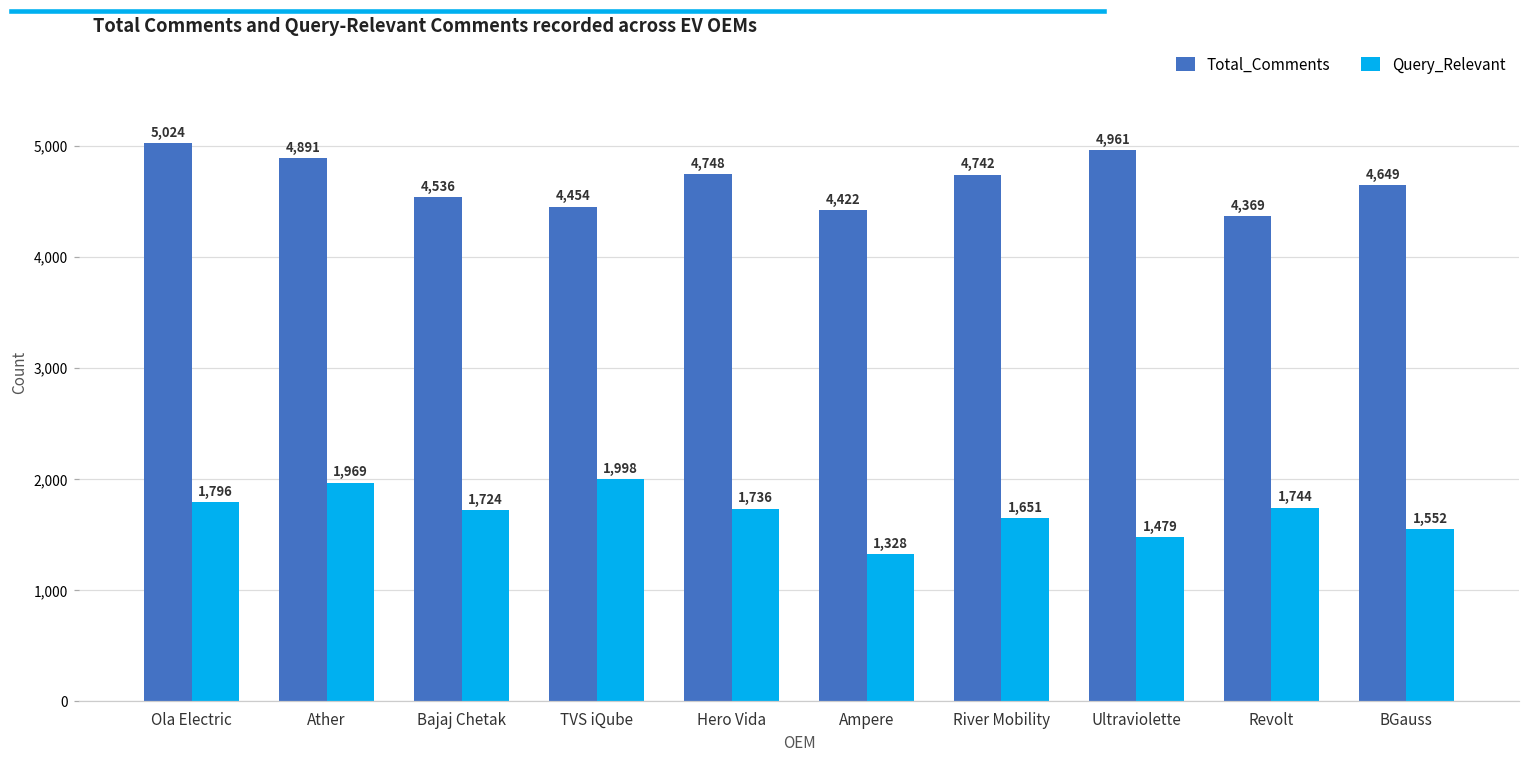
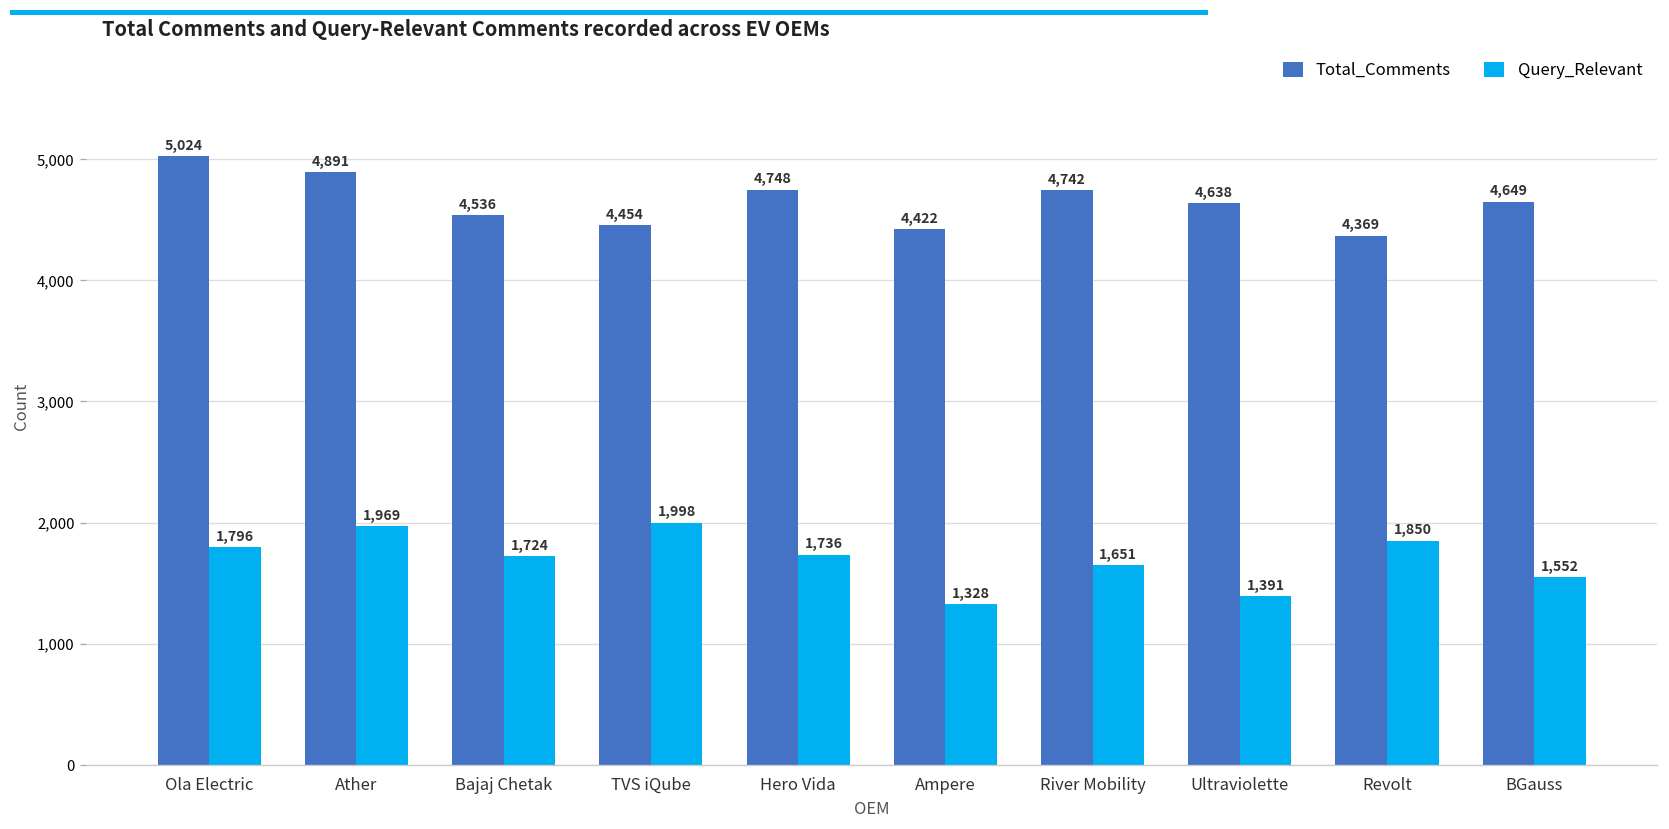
  {
    "Total_Comments": {
      "Ola Electric": "5,024",
      "Ather": "4,891",
      "Bajaj Chetak": "4,536",
      "TVS iQube": "4,454",
      "Hero Vida": "4,748",
      "Ampere": "4,422",
      "River Mobility": "4,742",
-     "Ultraviolette": "4,961",
+     "Ultraviolette": "4,638",
      "Revolt": "4,369",
      "BGauss": "4,649"
    },
    "Query_Relevant": {
      "Ola Electric": "1,796",
      "Ather": "1,969",
      "Bajaj Chetak": "1,724",
      "TVS iQube": "1,998",
      "Hero Vida": "1,736",
      "Ampere": "1,328",
      "River Mobility": "1,651",
-     "Ultraviolette": "1,479",
-     "Revolt": "1,744",
+     "Ultraviolette": "1,391",
+     "Revolt": "1,850",
      "BGauss": "1,552"
    }
  }
